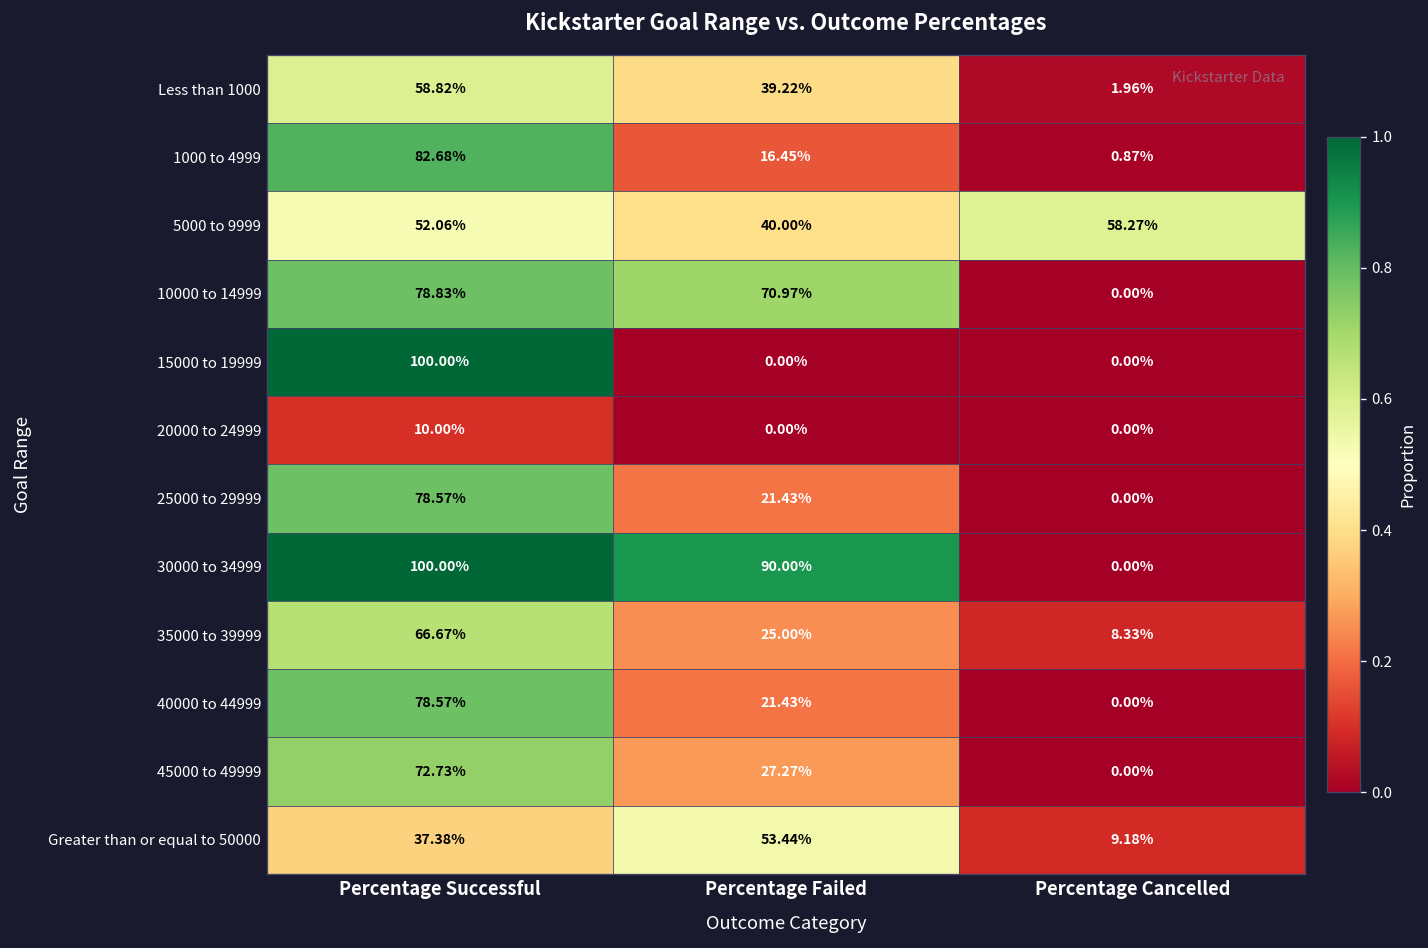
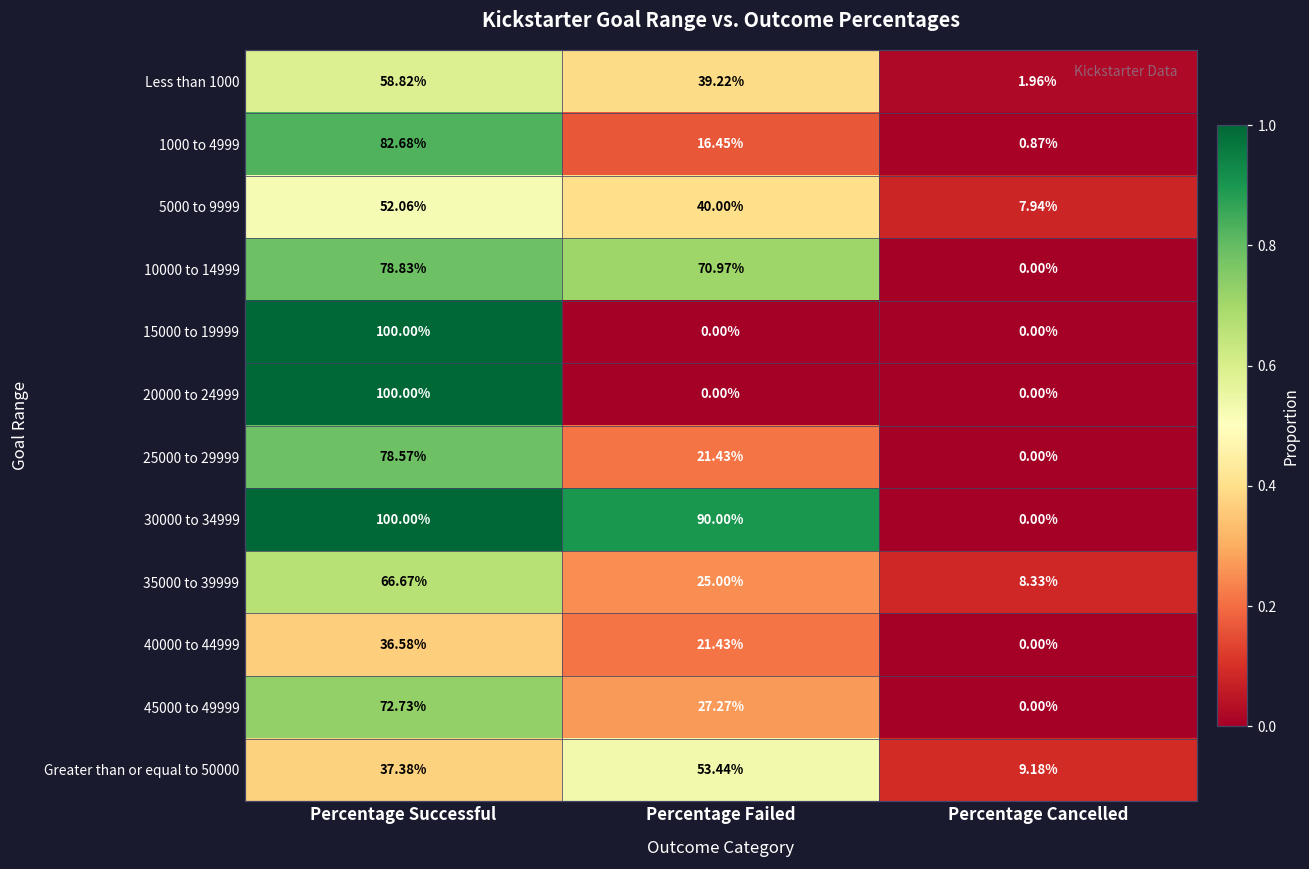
  {
    "Less than 1000": {
      "Percentage Successful": "58.82%",
      "Percentage Failed": "39.22%"
    },
    "1000 to 4999": {
      "Percentage Successful": "82.68%",
      "Percentage Failed": "16.45%",
      "Percentage Cancelled": "0.87%"
    },
    "5000 to 9999": {
      "Percentage Successful": "52.06%",
      "Percentage Failed": "40.00%",
-     "Percentage Cancelled": "58.27%"
+     "Percentage Cancelled": "7.94%"
    },
    "10000 to 14999": {
      "Percentage Successful": "78.83%",
      "Percentage Failed": "70.97%",
      "Percentage Cancelled": "0.00%"
    },
    "15000 to 19999": {
      "Percentage Successful": "100.00%",
      "Percentage Failed": "0.00%",
      "Percentage Cancelled": "0.00%"
    },
    "20000 to 24999": {
-     "Percentage Successful": "10.00%",
+     "Percentage Successful": "100.00%",
      "Percentage Failed": "0.00%",
      "Percentage Cancelled": "0.00%"
    },
    "25000 to 29999": {
      "Percentage Successful": "78.57%",
      "Percentage Failed": "21.43%",
      "Percentage Cancelled": "0.00%"
    },
    "30000 to 34999": {
      "Percentage Successful": "100.00%",
      "Percentage Failed": "90.00%",
      "Percentage Cancelled": "0.00%"
    },
    "35000 to 39999": {
      "Percentage Successful": "66.67%",
      "Percentage Failed": "25.00%",
      "Percentage Cancelled": "8.33%"
    },
    "40000 to 44999": {
-     "Percentage Successful": "78.57%",
+     "Percentage Successful": "36.58%",
      "Percentage Failed": "21.43%",
      "Percentage Cancelled": "0.00%"
    },
    "45000 to 49999": {
      "Percentage Successful": "72.73%",
      "Percentage Failed": "27.27%",
      "Percentage Cancelled": "0.00%"
    },
    "Greater than or equal to 50000": {
      "Percentage Successful": "37.38%",
      "Percentage Failed": "53.44%",
      "Percentage Cancelled": "9.18%"
    }
  }
